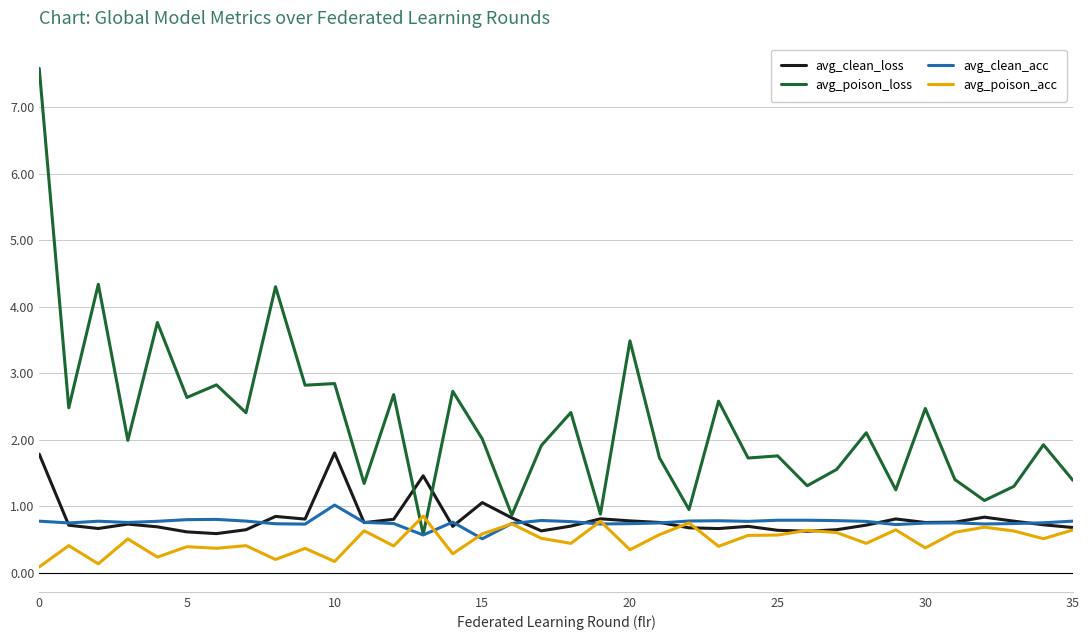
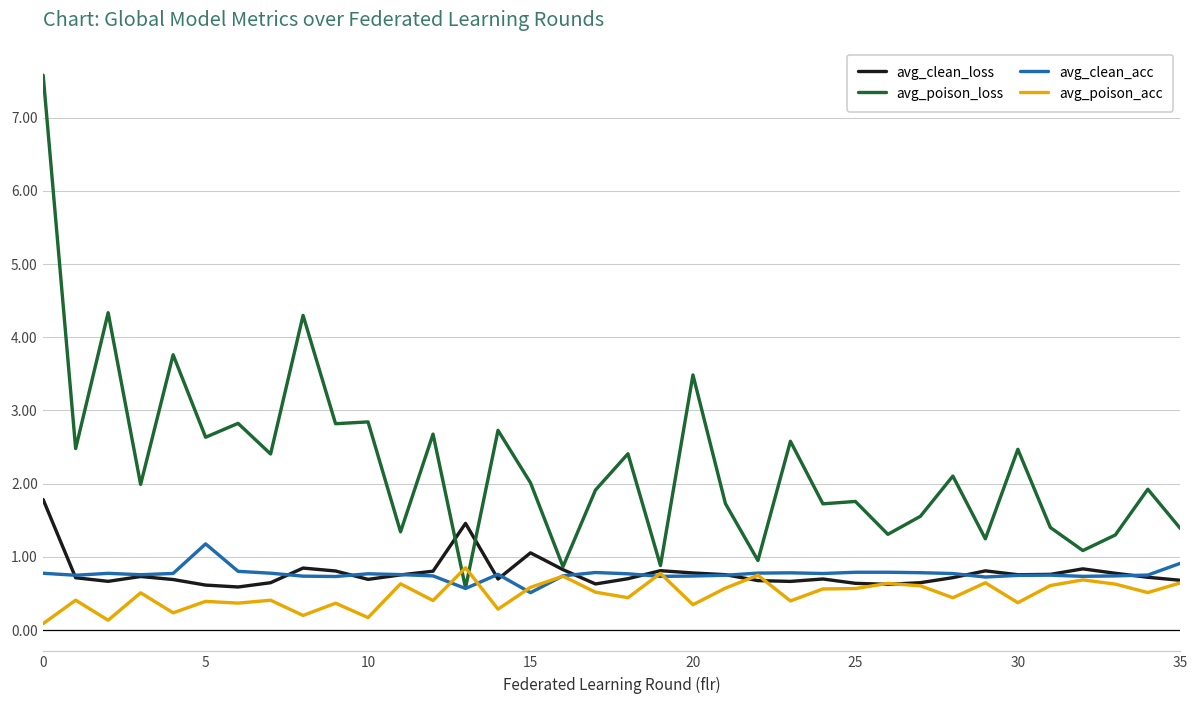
  {
    "avg_clean_loss": {
      "0": 1.8,
      "5": 0.6,
-     "10": 1.8,
+     "10": 0.7,
      "15": 1.1,
      "20": 0.8,
      "25": 0.6
    },
    "avg_poison_loss": {
      "0": 7.6,
      "5": 2.6,
      "10": 2.8,
      "15": 2.0,
      "20": 3.5,
      "25": 1.8,
      "30": 2.5,
      "35": 1.4
    },
    "avg_clean_acc": {
      "0": 0.8,
-     "5": 0.8,
-     "10": 1.0,
+     "5": 1.2,
+     "10": 0.8,
      "15": 0.5,
      "20": 0.7,
      "25": 0.8,
-     "35": 0.8
+     "35": 0.9
    },
    "avg_poison_acc": {
      "0": 0.1,
      "5": 0.4,
      "10": 0.2,
      "15": 0.6,
      "20": 0.3,
      "25": 0.6,
      "30": 0.4
    }
  }
